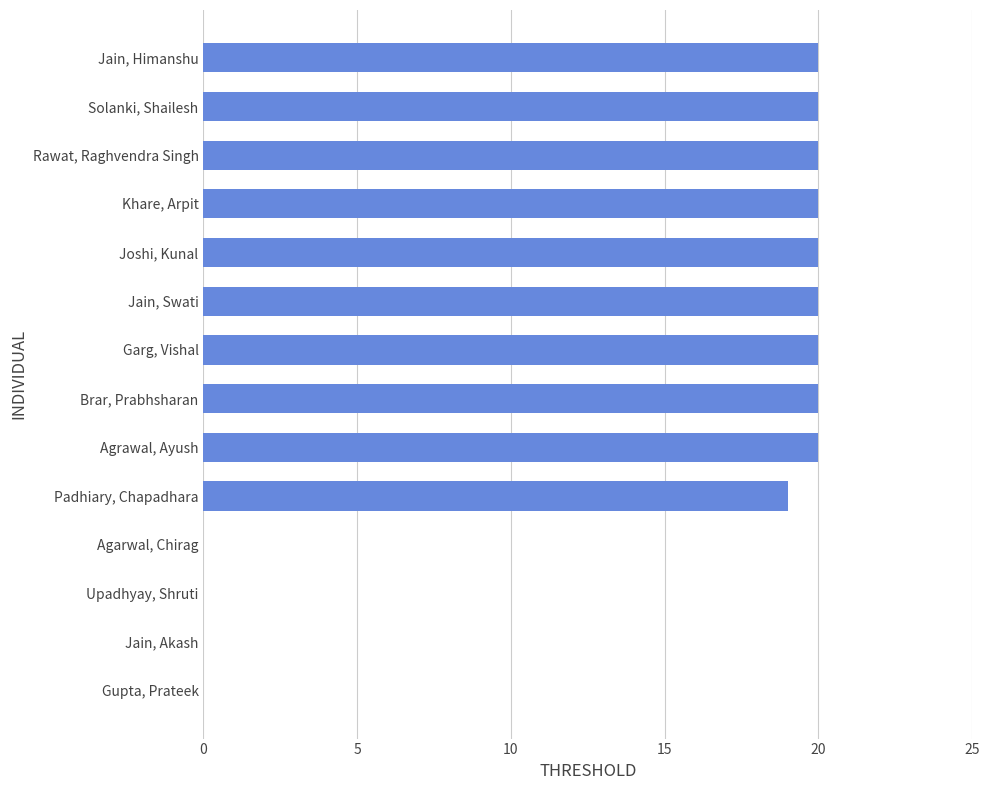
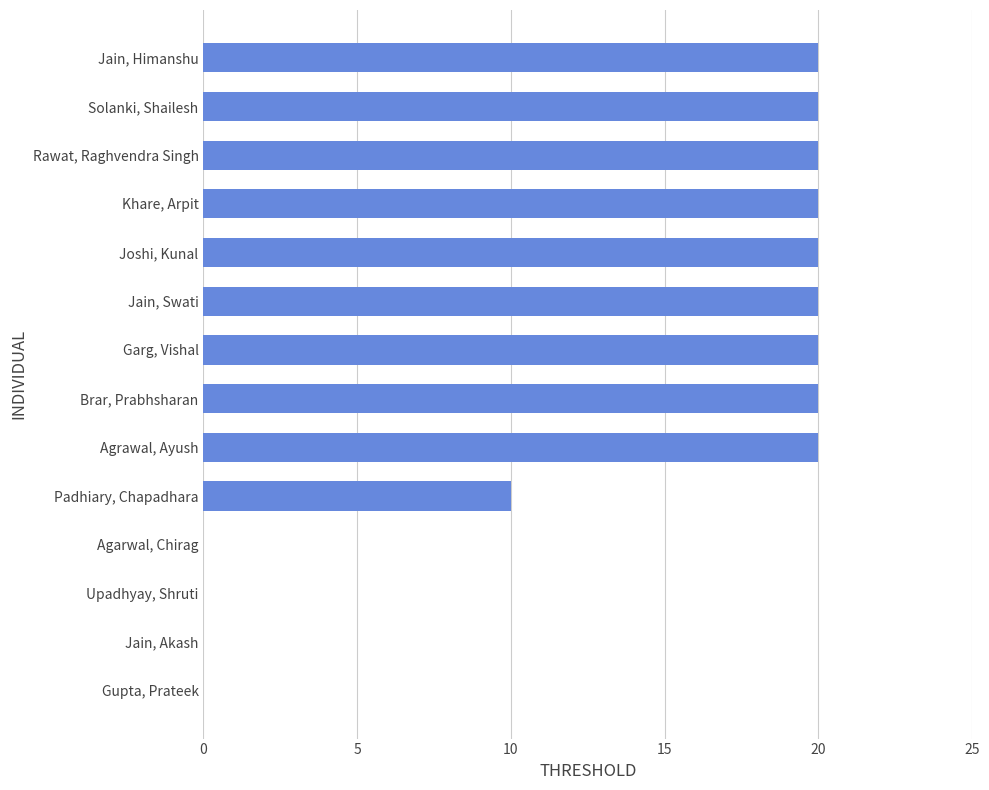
  {
    "Jain, Himanshu": 20,
    "Solanki, Shailesh": 20,
    "Rawat, Raghvendra Singh": 20,
    "Khare, Arpit": 20,
    "Joshi, Kunal": 20,
    "Jain, Swati": 20,
    "Garg, Vishal": 20,
    "Brar, Prabhsharan": 20,
    "Agrawal, Ayush": 20,
-   "Padhiary, Chapadhara": 19,
+   "Padhiary, Chapadhara": 10,
    "Agarwal, Chirag": 0,
    "Upadhyay, Shruti": 0,
    "Jain, Akash": 0,
    "Gupta, Prateek": 0
  }
